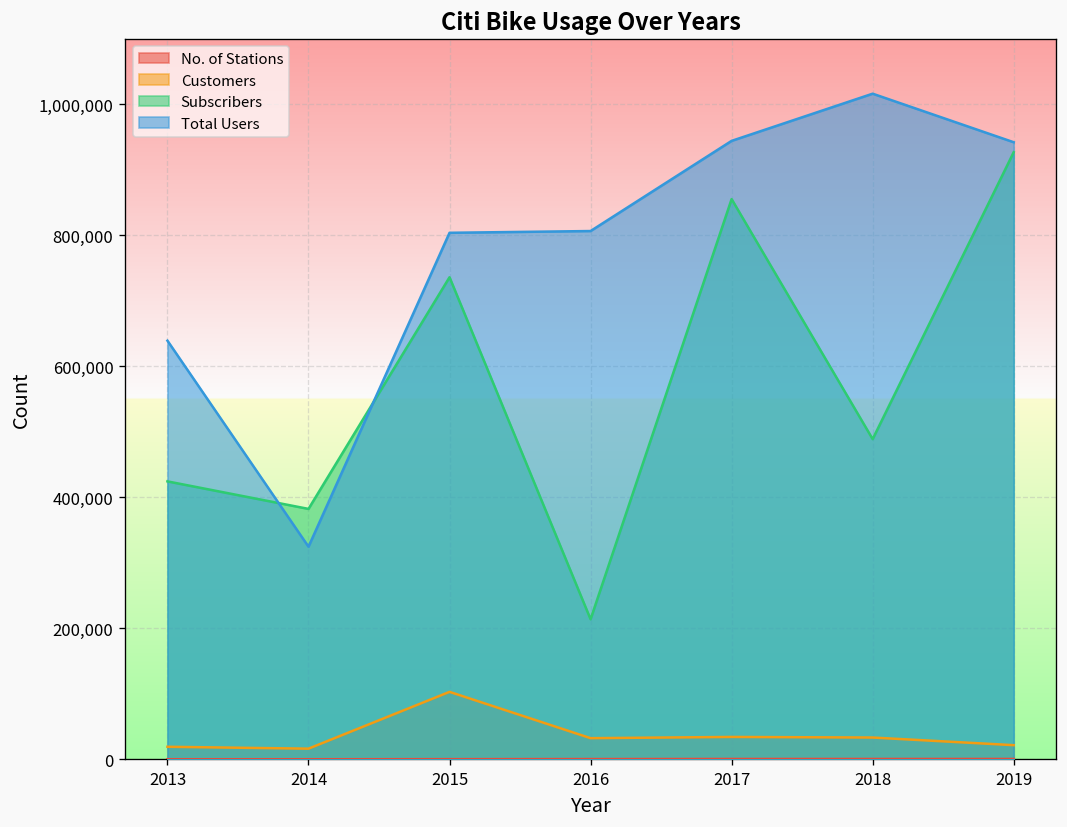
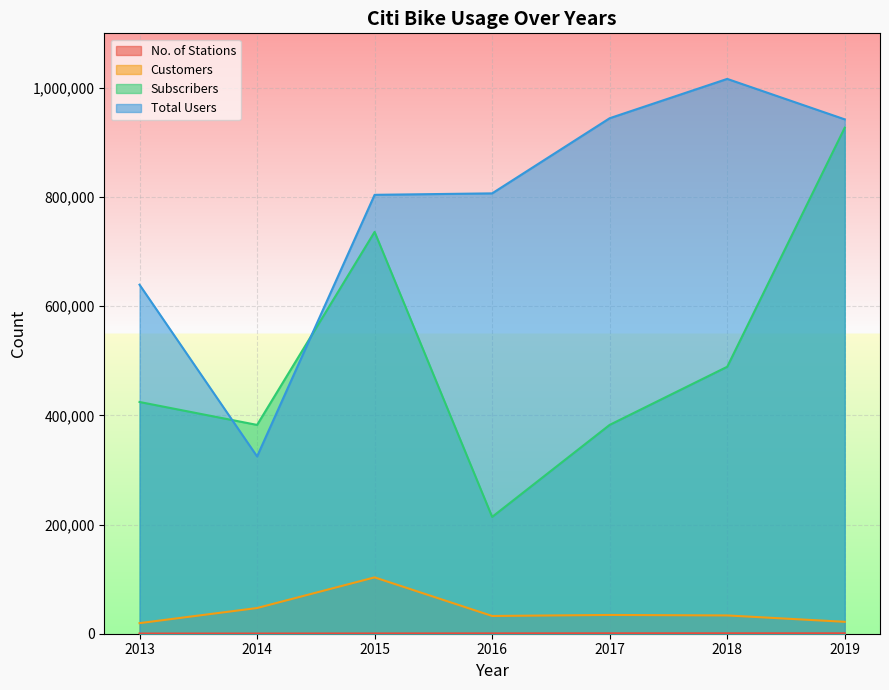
  {
    "No. of Stations": {
      "2013": "0",
      "2014": "0",
      "2015": "0",
      "2016": "0",
      "2017": "0",
      "2018": "0",
      "2019": "0"
    },
    "Customers": {
      "2013": "20,000",
-     "2014": "20,000",
+     "2014": "50,000",
      "2015": "100,000",
      "2016": "30,000",
      "2017": "30,000",
      "2018": "30,000",
      "2019": "20,000"
    },
    "Subscribers": {
      "2013": "420,000",
      "2014": "380,000",
      "2015": "740,000",
      "2016": "210,000",
-     "2017": "860,000",
+     "2017": "380,000",
      "2018": "490,000",
      "2019": "930,000"
    },
    "Total Users": {
      "2013": "640,000",
      "2014": "320,000",
      "2015": "800,000",
      "2016": "810,000",
      "2017": "940,000",
      "2018": "1,020,000",
      "2019": "940,000"
    }
  }
